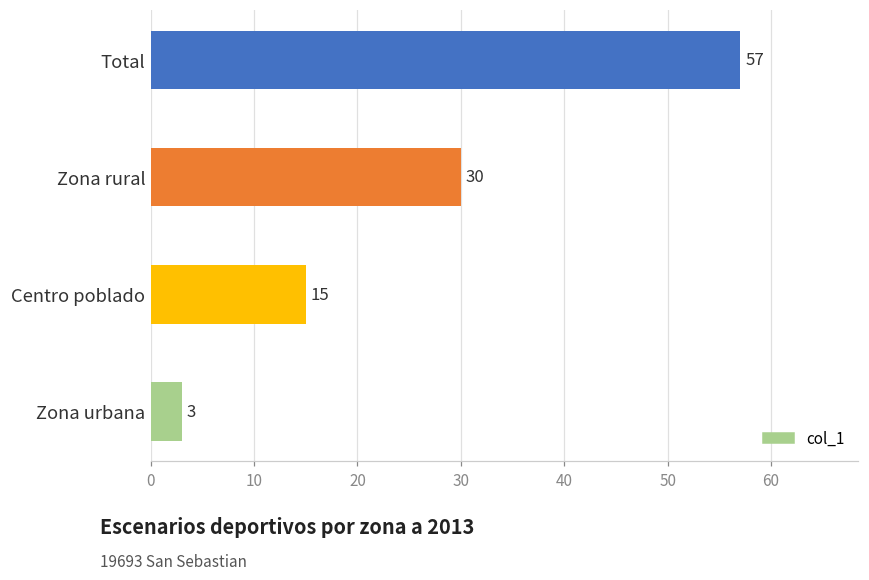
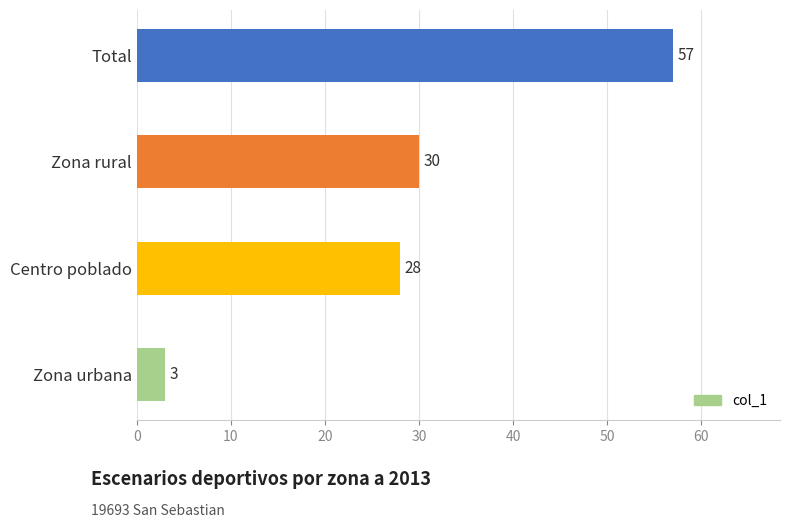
  {
    "Total": 57,
    "Zona rural": 30,
-   "Centro poblado": 15,
+   "Centro poblado": 28,
    "Zona urbana": 3
  }
